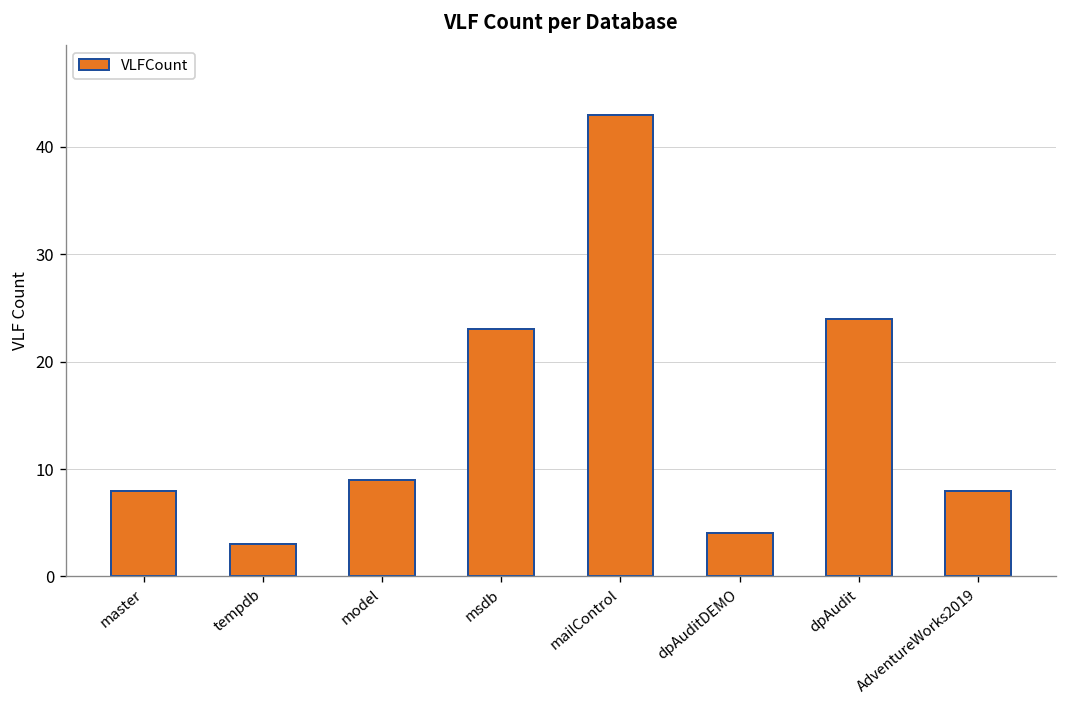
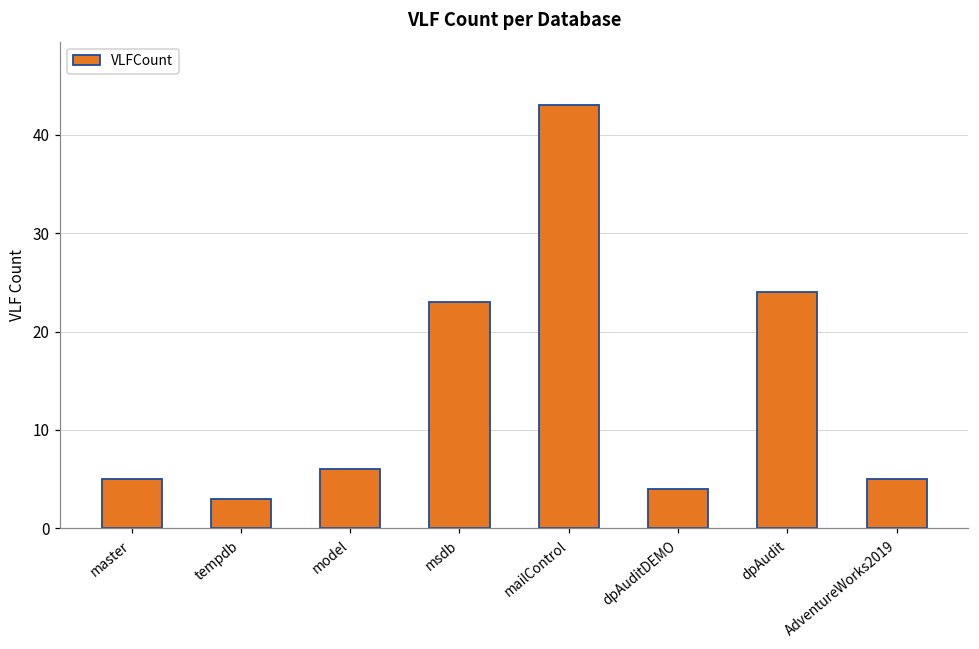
  {
-   "master": 8,
+   "master": 5,
    "tempdb": 3,
-   "model": 9,
+   "model": 6,
    "msdb": 23,
    "mailControl": 43,
    "dpAuditDEMO": 4,
    "dpAudit": 24,
-   "AdventureWorks2019": 8
+   "AdventureWorks2019": 5
  }
